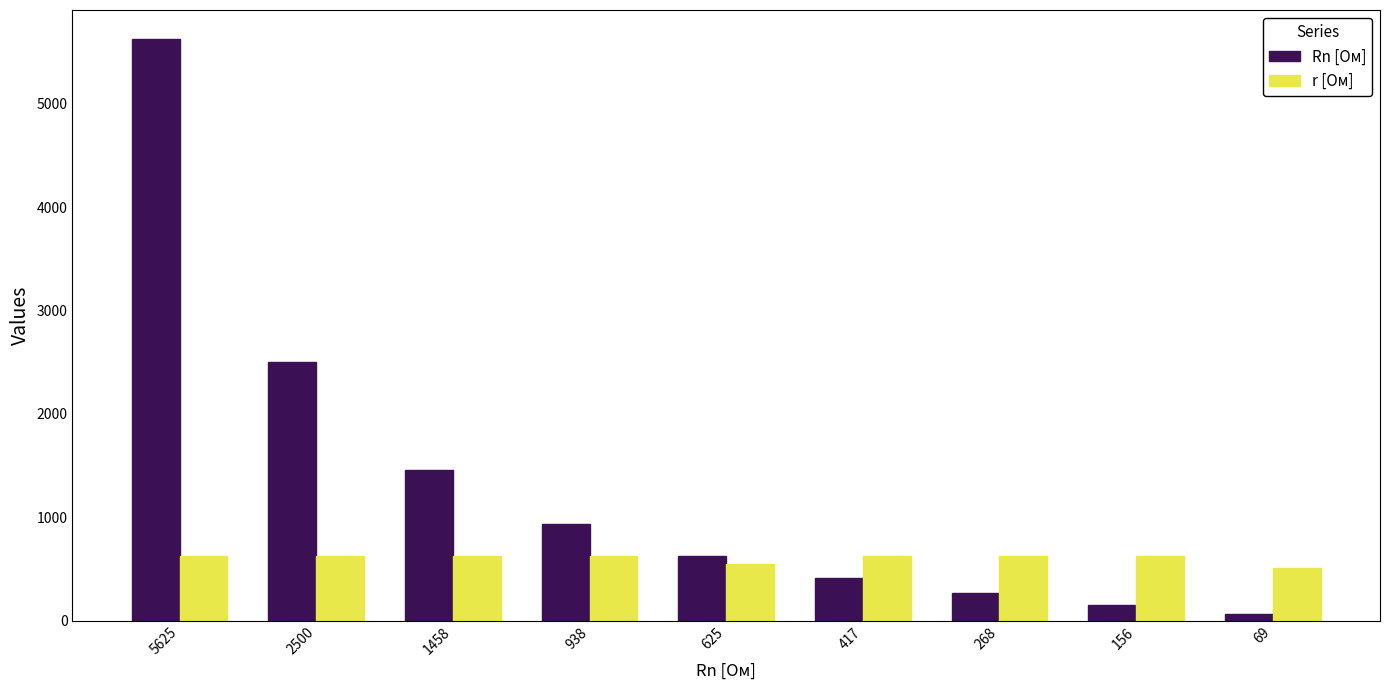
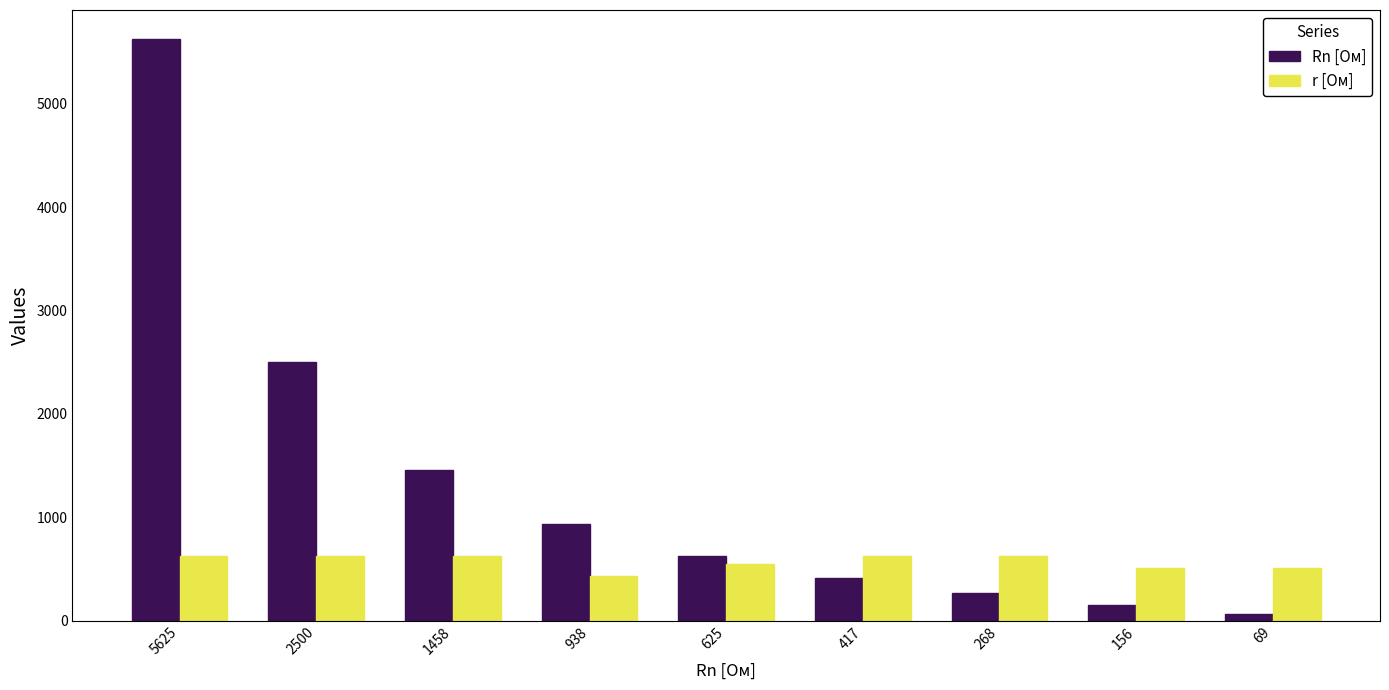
  {
    "Rn [Ом]": {
      "5625": 5630,
      "2500": 2500,
      "1458": 1460,
      "938": 940,
      "625": 630,
      "417": 420,
      "268": 270,
      "156": 160,
      "69": 70
    },
    "r [Ом]": {
      "5625": 630,
      "2500": 630,
      "1458": 620,
-     "938": 620,
+     "938": 440,
      "625": 550,
      "417": 630,
      "268": 620,
-     "156": 630,
+     "156": 510,
      "69": 510
    }
  }
